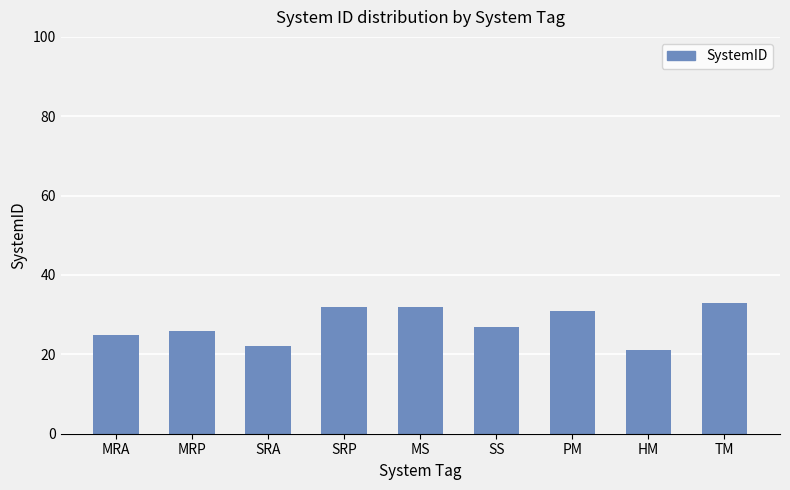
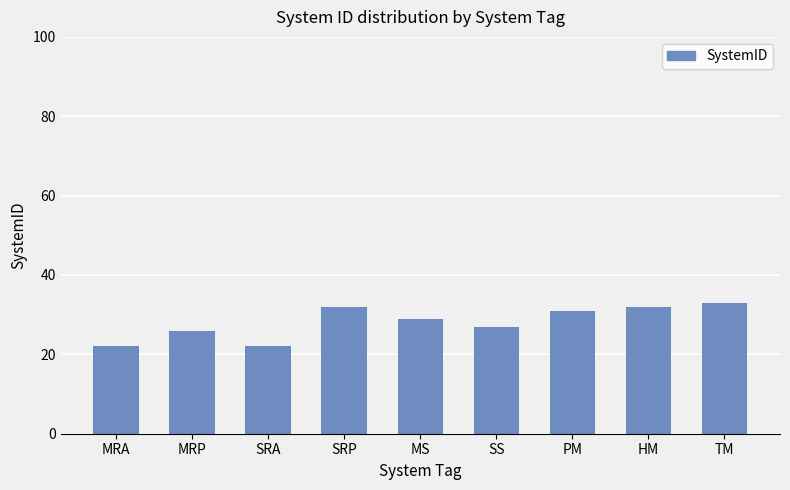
  {
-   "MRA": 25,
+   "MRA": 22,
    "MRP": 26,
    "SRA": 22,
    "SRP": 32,
-   "MS": 32,
+   "MS": 29,
    "SS": 27,
    "PM": 31,
-   "HM": 21,
+   "HM": 32,
    "TM": 33
  }
